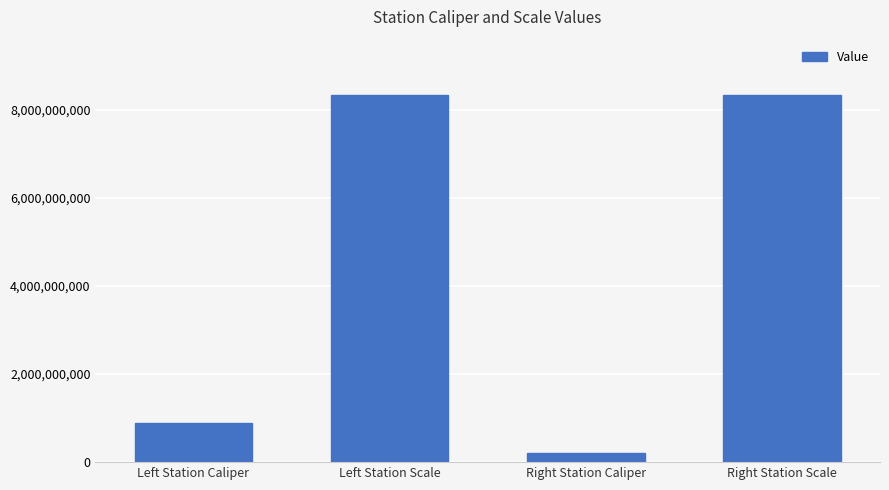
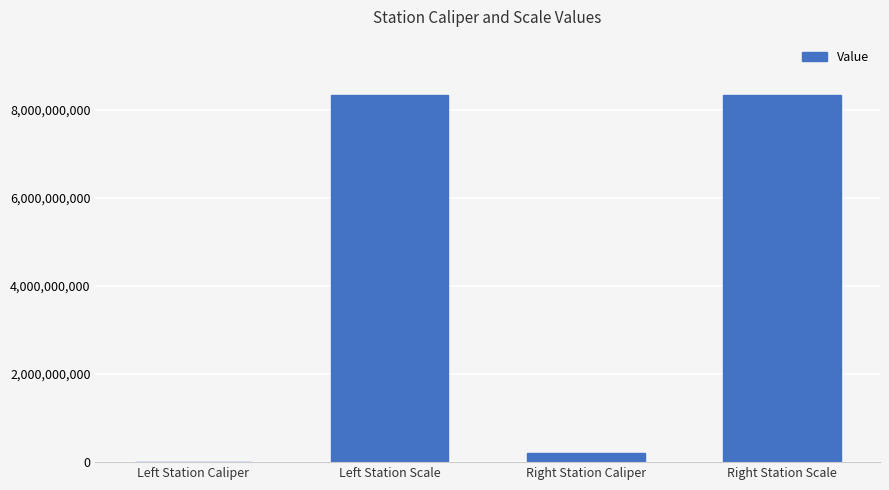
  {
-   "Left Station Caliper": "900,000,000",
+   "Left Station Caliper": "0",
    "Left Station Scale": "8,300,000,000",
    "Right Station Caliper": "200,000,000",
    "Right Station Scale": "8,300,000,000"
  }
